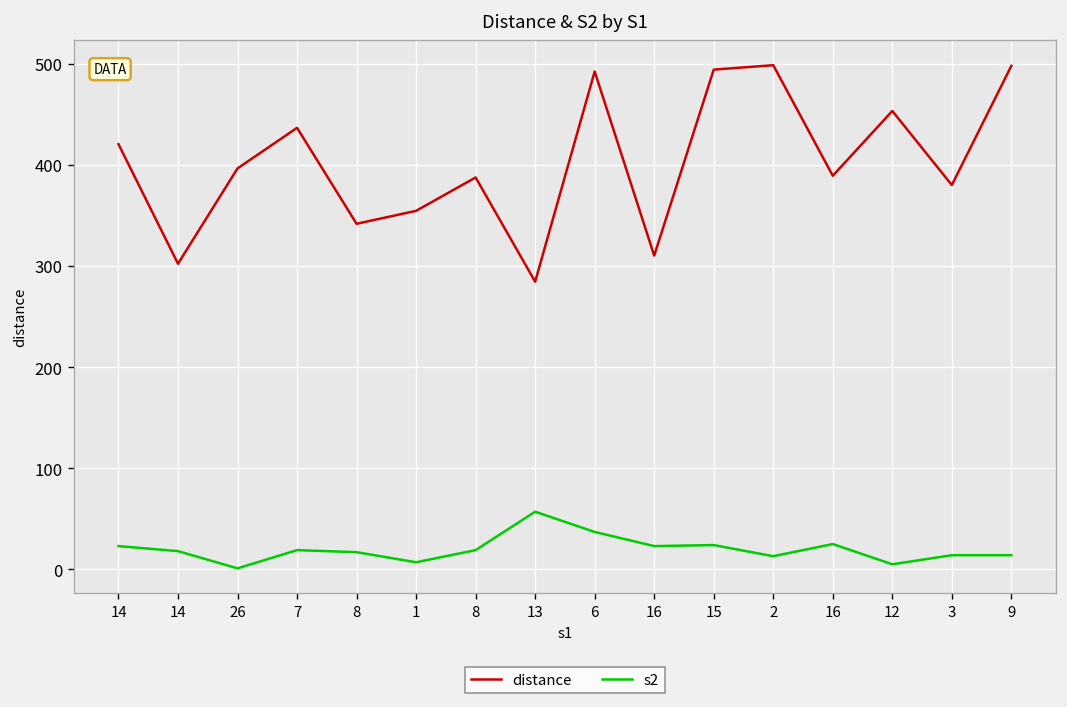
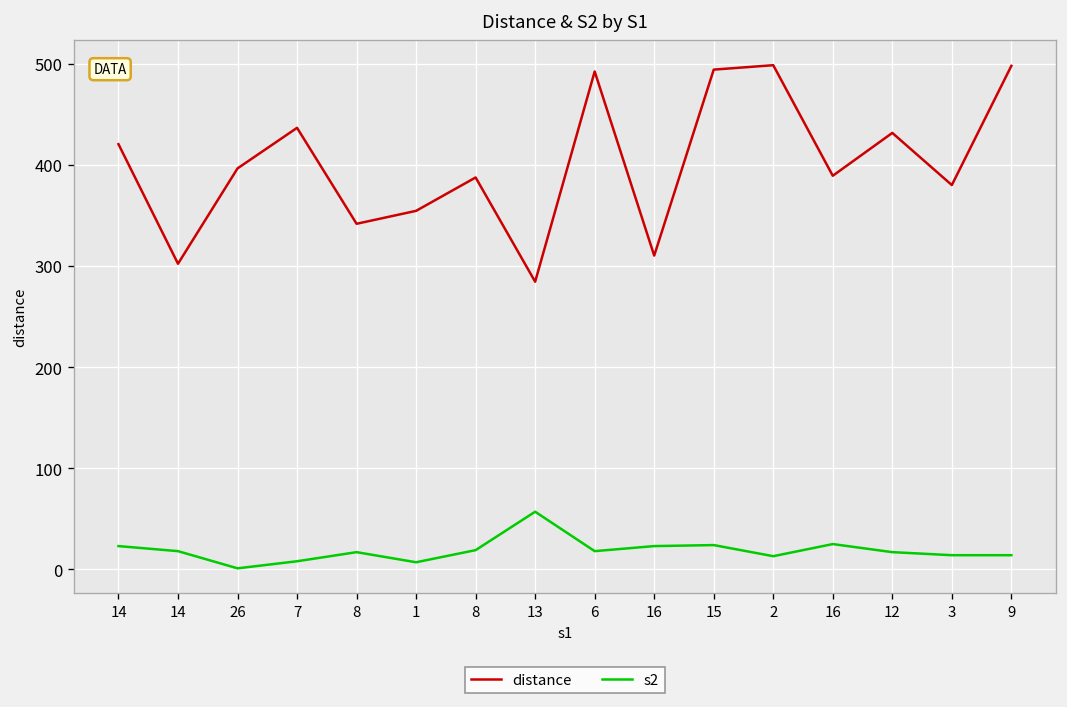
  {
    "distance": {
      "26": 400,
      "7": 440,
      "1": 350,
      "13": 280,
      "6": 490,
      "15": 490,
      "2": 500,
-     "12": 450,
+     "12": 430,
      "3": 380,
      "9": 500
    },
    "s2": {
      "26": 0,
-     "7": 20,
+     "7": 10,
      "1": 10,
      "13": 60,
-     "6": 40,
+     "6": 20,
      "15": 20,
      "2": 10,
-     "12": 10,
+     "12": 20,
      "3": 10,
      "9": 10
    }
  }
